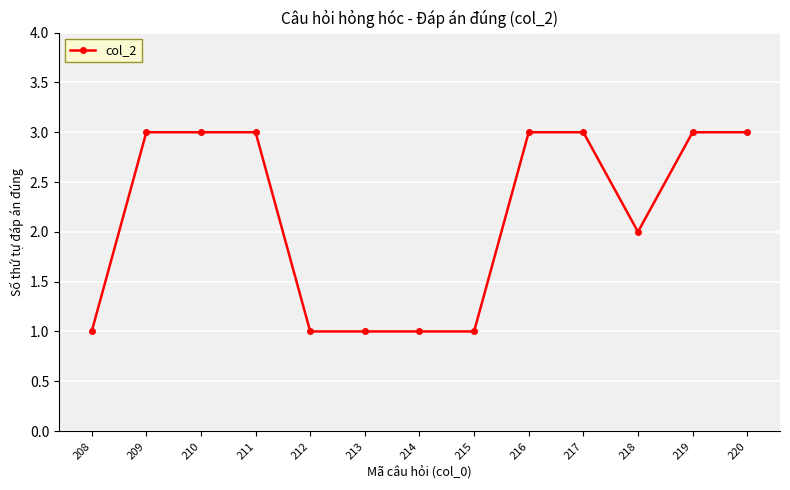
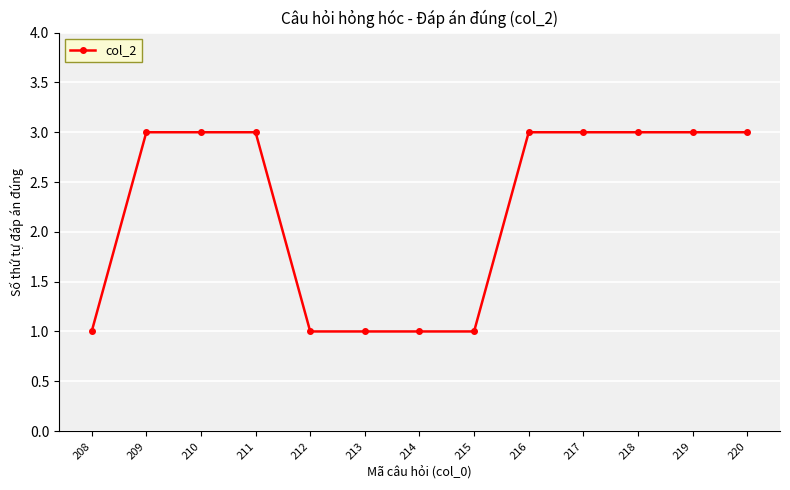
  {
    "208": 1,
    "209": 3,
    "210": 3,
    "211": 3,
    "212": 1,
    "213": 1,
    "214": 1,
    "215": 1,
    "216": 3,
    "217": 3,
-   "218": 2,
+   "218": 3,
    "219": 3,
    "220": 3
  }
